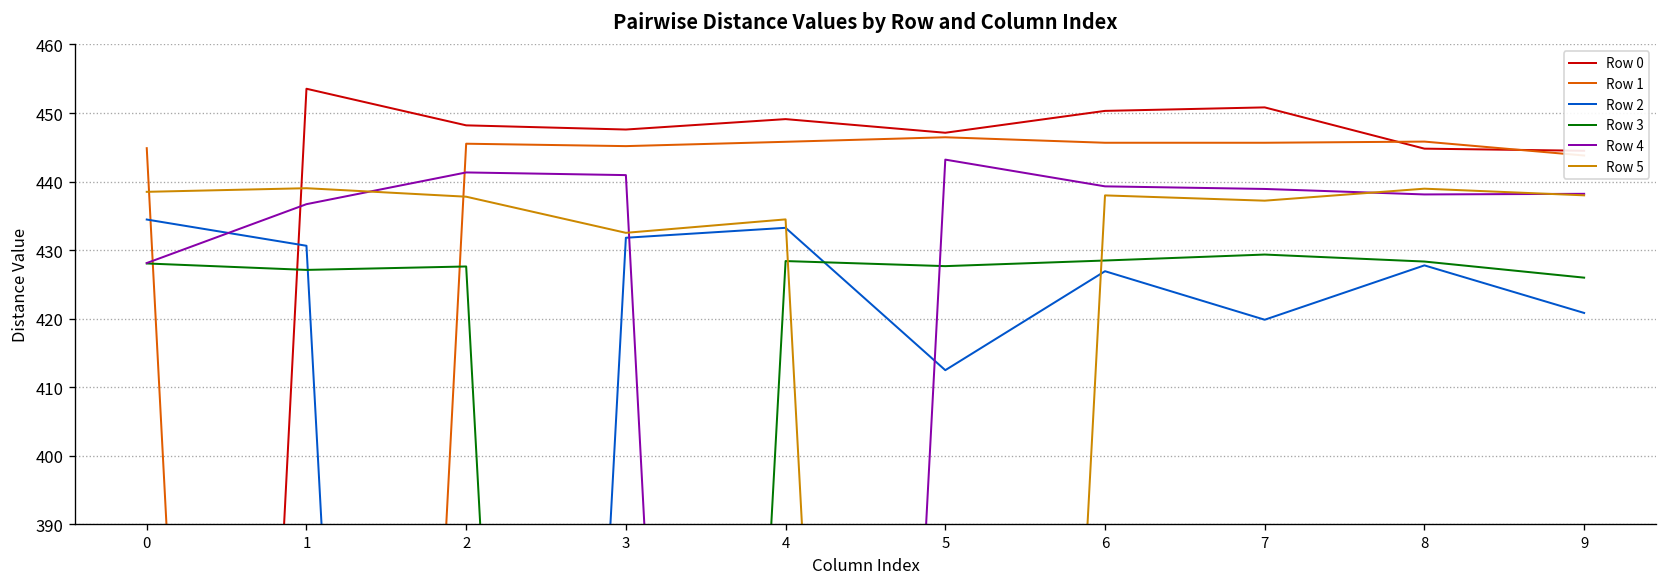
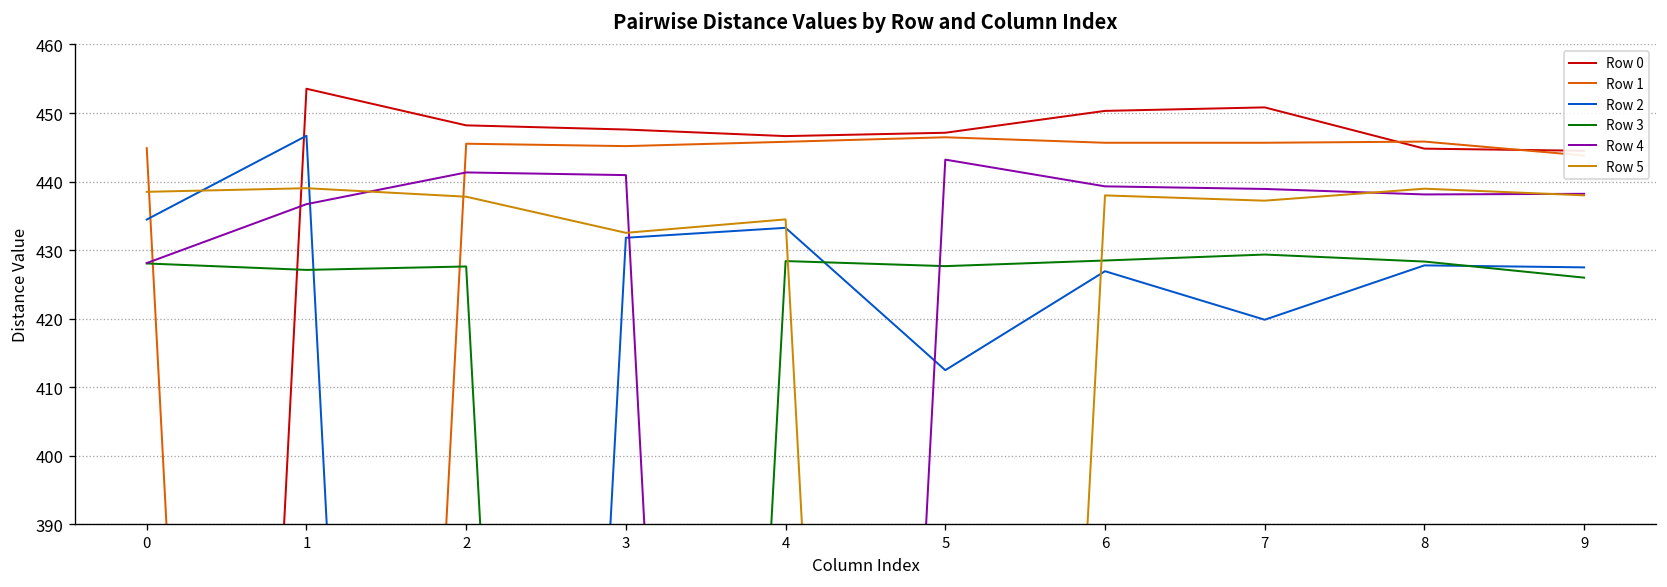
  {
    "Row 0": {
      "1": 454,
      "2": 448,
      "3": 448,
-     "4": 449,
+     "4": 447,
      "5": 447,
      "6": 450,
      "7": 451,
      "8": 445
    },
    "Row 2": {
      "0": 434,
-     "1": 431,
+     "1": 447,
      "3": 432,
      "4": 433,
      "5": 412,
      "6": 427,
      "7": 420,
      "8": 428,
-     "9": 421
+     "9": 427
    },
    "Row 3": {
      "1": 427,
      "2": 428,
      "4": 428,
      "5": 428,
      "6": 428,
      "7": 429,
      "8": 428,
      "9": 426
    },
    "Row 4": {
      "1": 437,
      "2": 441,
      "3": 441,
      "5": 443,
      "6": 439,
      "7": 439,
      "8": 438
    }
  }
